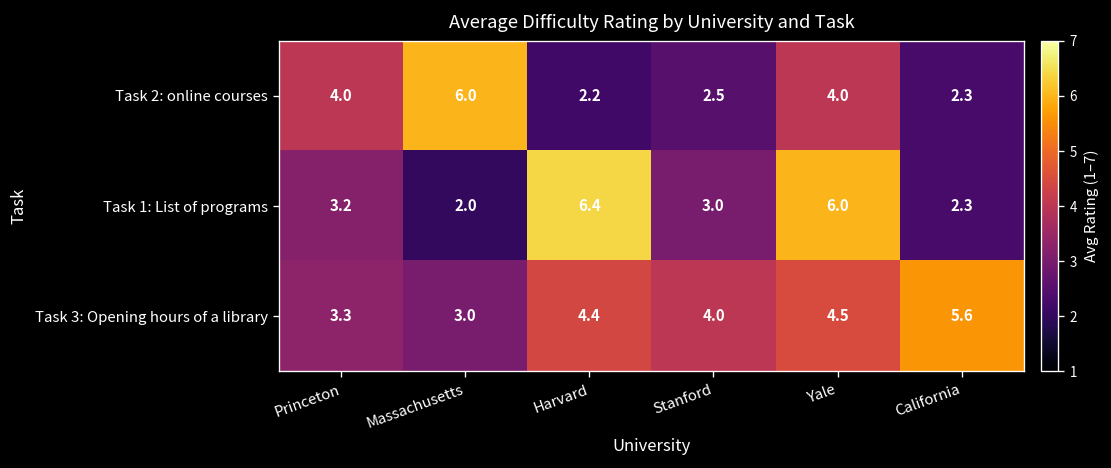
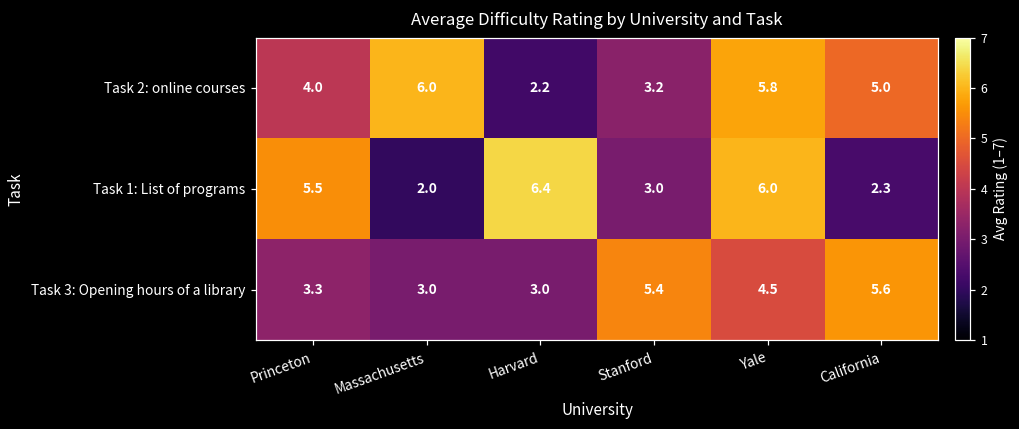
  {
    "Task 2: online courses": {
      "Princeton": 4.0,
      "Massachusetts": 6.0,
      "Harvard": 2.2,
-     "Stanford": 2.5,
-     "Yale": 4.0,
-     "California": 2.3
+     "Stanford": 3.2,
+     "Yale": 5.8,
+     "California": 5.0
    },
    "Task 1: List of programs": {
-     "Princeton": 3.2,
+     "Princeton": 5.5,
      "Massachusetts": 2.0,
      "Harvard": 6.4,
      "Stanford": 3.0,
      "Yale": 6.0,
      "California": 2.3
    },
    "Task 3: Opening hours of a library": {
      "Princeton": 3.3,
      "Massachusetts": 3.0,
-     "Harvard": 4.4,
-     "Stanford": 4.0,
+     "Harvard": 3.0,
+     "Stanford": 5.4,
      "Yale": 4.5,
      "California": 5.6
    }
  }
